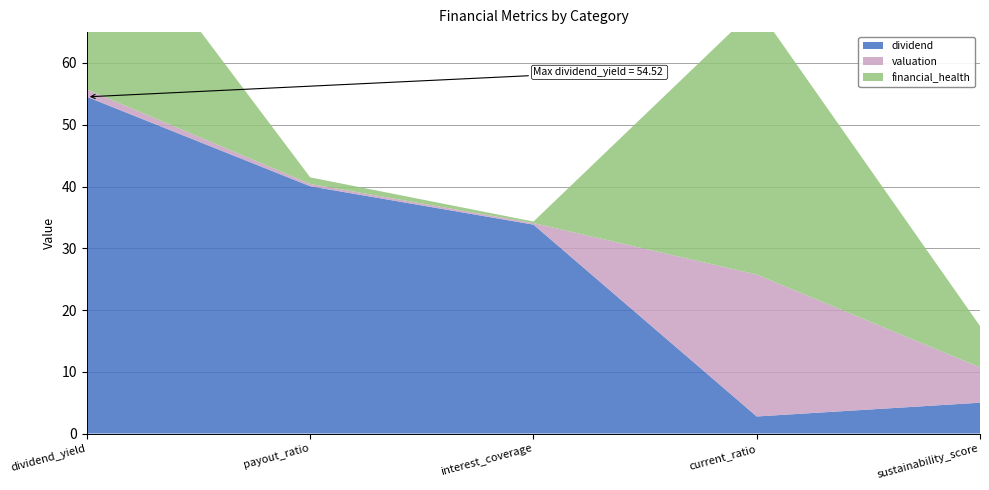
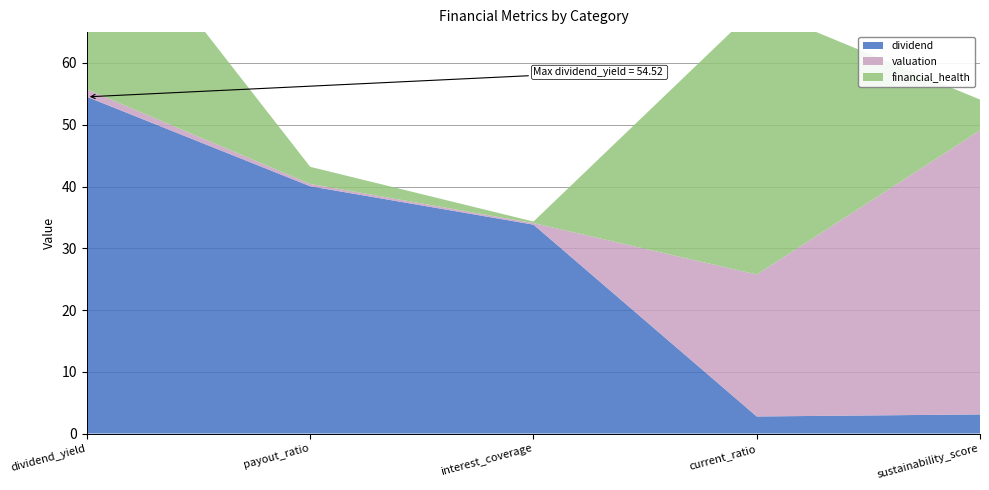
  {
    "dividend": {
      "current_ratio": 3,
-     "sustainability_score": 5
+     "sustainability_score": 3
    },
    "valuation": {
      "current_ratio": 23,
-     "sustainability_score": 6
+     "sustainability_score": 46
    },
    "financial_health": {
-     "payout_ratio": 1,
-     "sustainability_score": 7
+     "payout_ratio": 3,
+     "sustainability_score": 5
    }
  }
